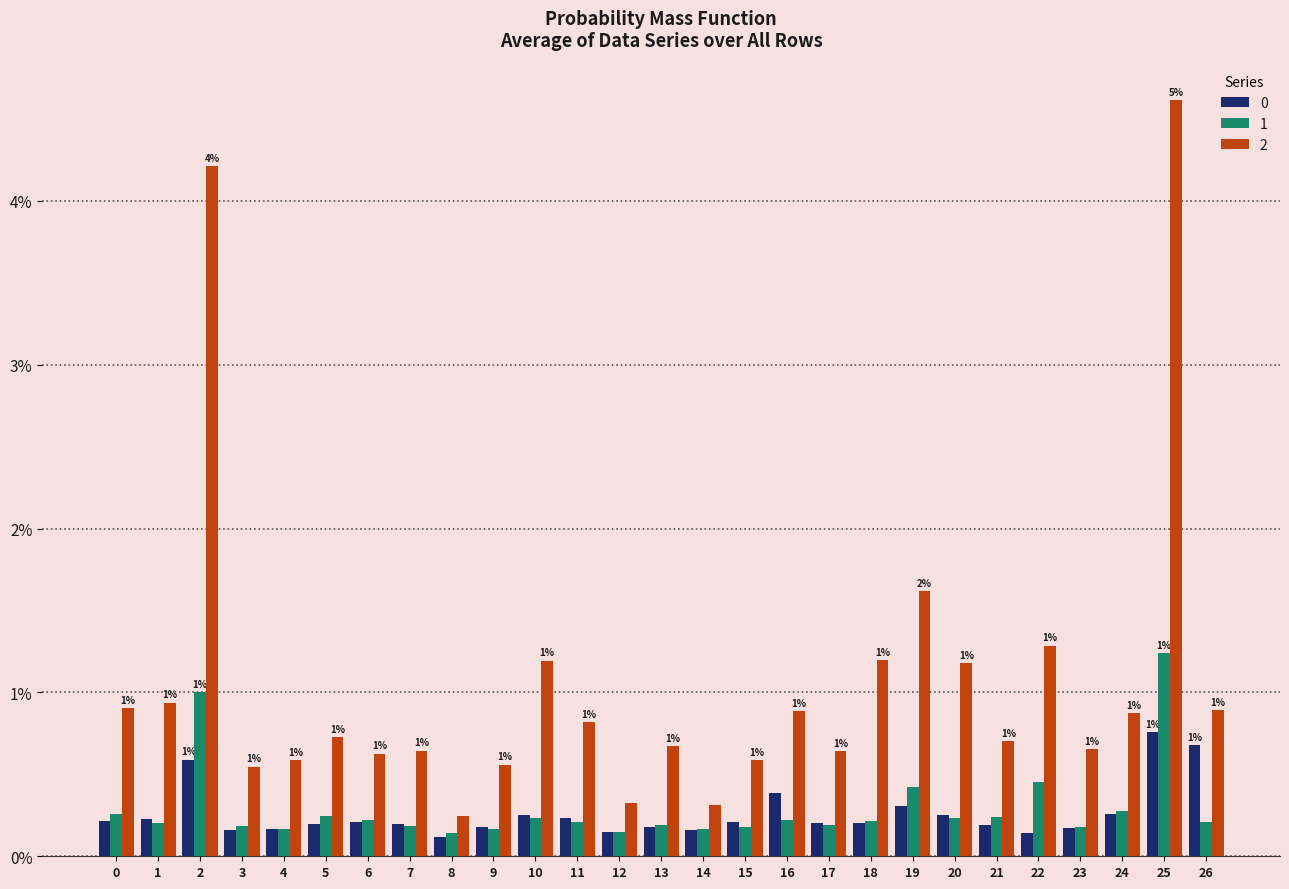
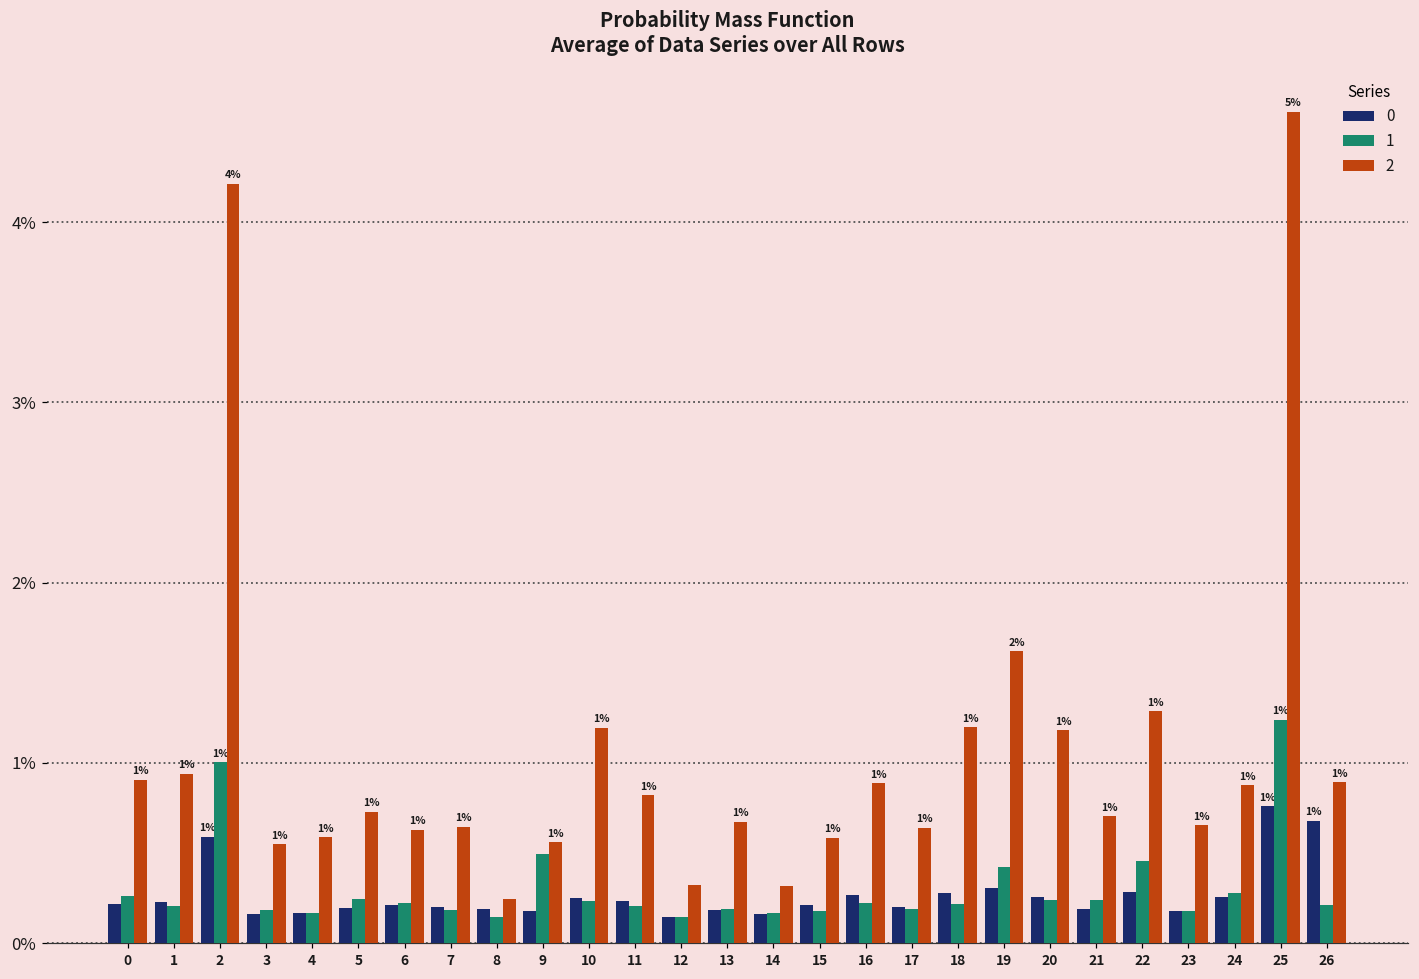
  {
    "0": {
      "0": "0.22%",
      "1": "0.23%",
      "3": "0.16%",
      "4": "0.16%",
      "5": "0.20%",
      "6": "0.21%",
      "7": "0.20%",
-     "8": "0.12%",
+     "8": "0.19%",
      "9": "0.18%",
      "10": "0.25%",
      "11": "0.23%",
      "12": "0.15%",
      "13": "0.18%",
      "14": "0.16%",
      "15": "0.21%",
-     "16": "0.39%",
+     "16": "0.27%",
      "17": "0.20%",
-     "18": "0.20%",
+     "18": "0.28%",
      "19": "0.31%",
      "20": "0.25%",
      "21": "0.19%",
-     "22": "0.14%",
+     "22": "0.29%",
      "23": "0.18%",
      "24": "0.26%"
    },
    "1": {
      "0": "0.26%",
      "1": "0.20%",
      "3": "0.19%",
      "4": "0.17%",
      "5": "0.25%",
      "6": "0.22%",
      "7": "0.18%",
      "8": "0.14%",
-     "9": "0.17%",
+     "9": "0.49%",
      "10": "0.23%",
      "11": "0.21%",
      "12": "0.15%",
      "13": "0.19%",
      "14": "0.17%",
      "15": "0.18%",
      "16": "0.22%",
      "17": "0.19%",
      "18": "0.21%",
      "19": "0.42%",
      "20": "0.24%",
      "21": "0.24%",
      "22": "0.46%",
      "23": "0.18%",
      "24": "0.28%",
      "26": "0.21%"
    },
    "2": {
      "0": "1%",
      "1": "1%",
      "2": "4%",
      "3": "1%",
      "4": "1%",
      "5": "1%",
      "6": "1%",
      "7": "1%",
      "9": "1%",
      "10": "1%",
      "11": "1%",
      "13": "1%",
      "15": "1%",
      "16": "1%",
      "17": "1%",
      "18": "1%",
      "19": "2%",
      "20": "1%",
      "21": "1%",
      "22": "1%",
      "23": "1%",
      "24": "1%",
      "25": "5%",
      "26": "1%"
    }
  }
